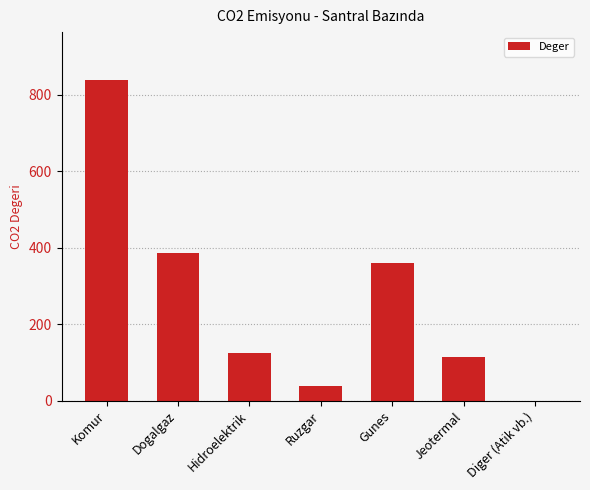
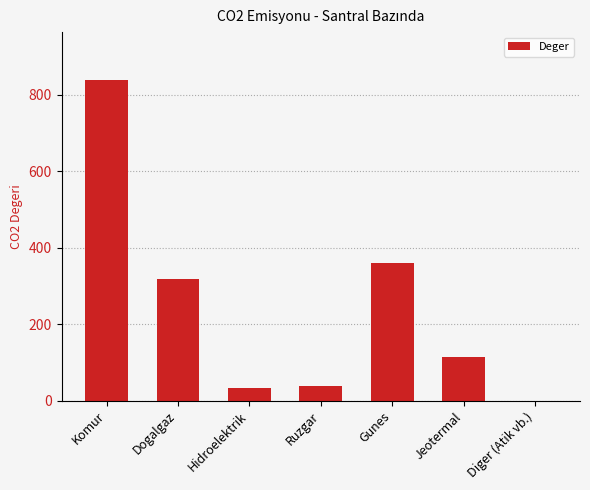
  {
    "Komur": 840,
-   "Dogalgaz": 390,
-   "Hidroelektrik": 130,
+   "Dogalgaz": 320,
+   "Hidroelektrik": 30,
    "Ruzgar": 40,
    "Gunes": 360,
    "Jeotermal": 110,
    "Diger (Atik vb.)": 0
  }
